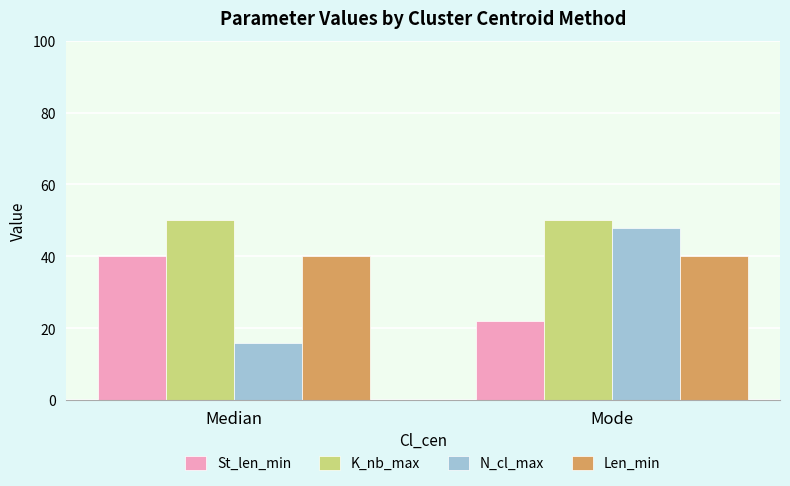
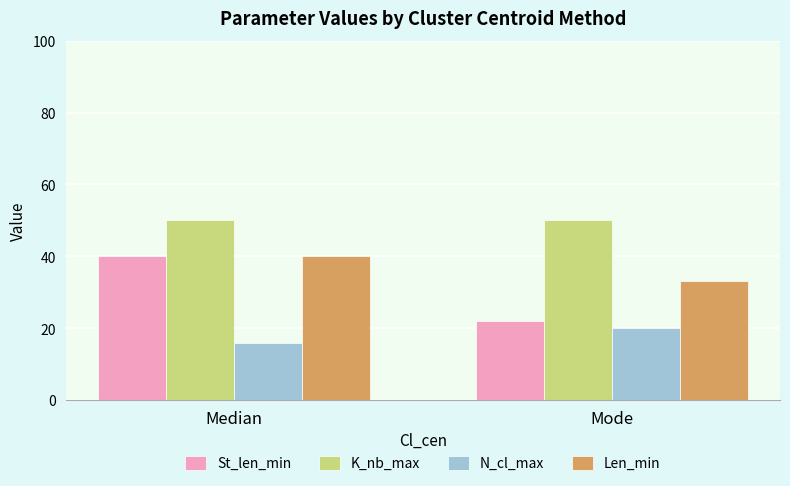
  {
    "St_len_min": {
      "Median": 40,
      "Mode": 22
    },
    "K_nb_max": {
      "Median": 50,
      "Mode": 50
    },
    "N_cl_max": {
      "Median": 16,
-     "Mode": 48
+     "Mode": 20
    },
    "Len_min": {
      "Median": 40,
-     "Mode": 40
+     "Mode": 33
    }
  }
